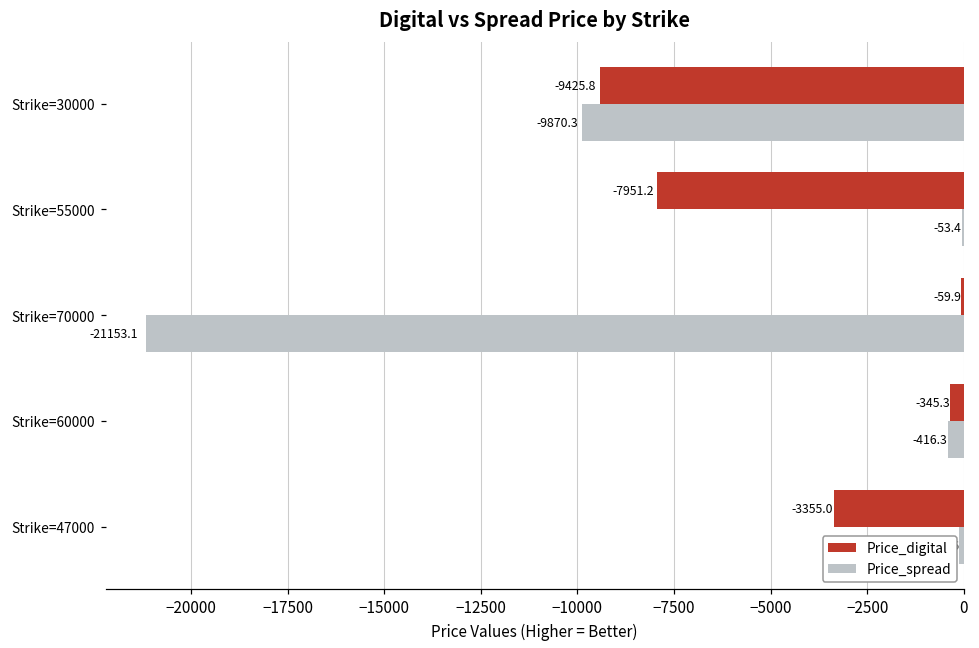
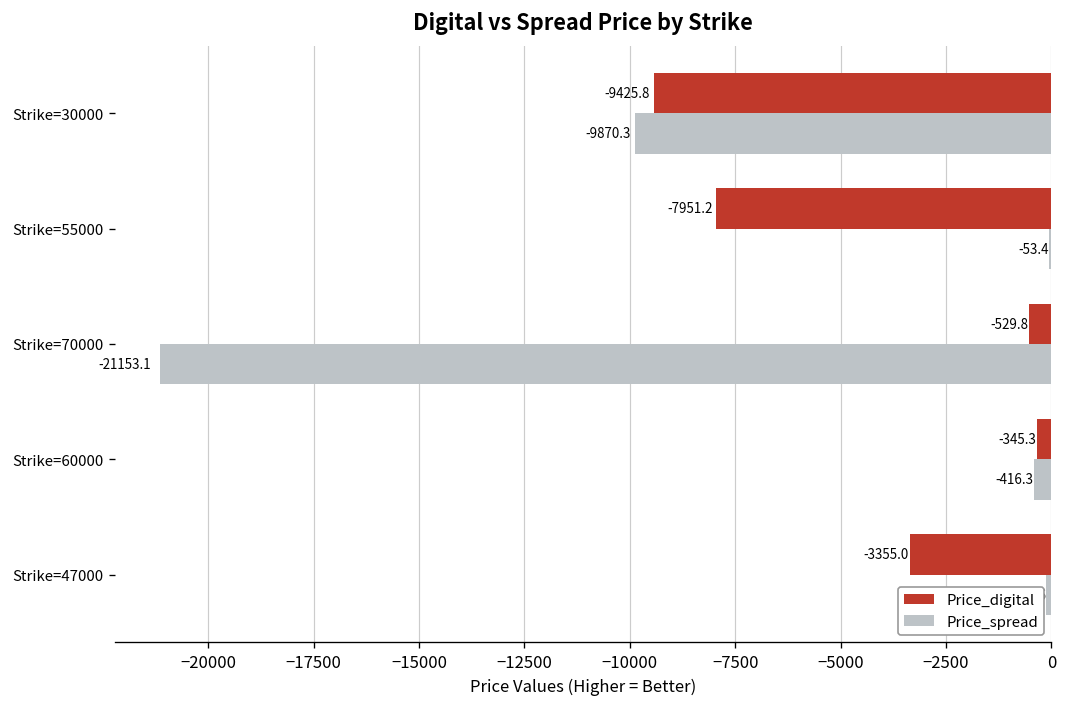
  {
    "Price_digital": {
      "Strike=30000": -9425.8,
      "Strike=55000": -7951.2,
-     "Strike=70000": -59.9,
+     "Strike=70000": -529.8,
      "Strike=60000": -345.3,
      "Strike=47000": -3355.0
    },
    "Price_spread": {
      "Strike=30000": -9870.3,
      "Strike=55000": -53.4,
      "Strike=70000": -21153.1,
      "Strike=60000": -416.3
    }
  }
